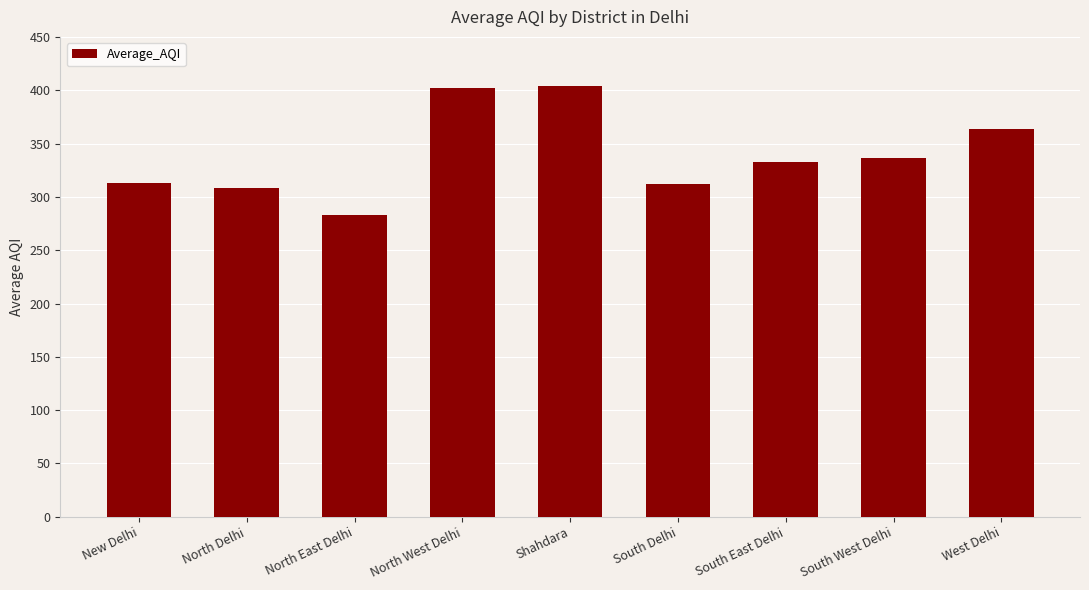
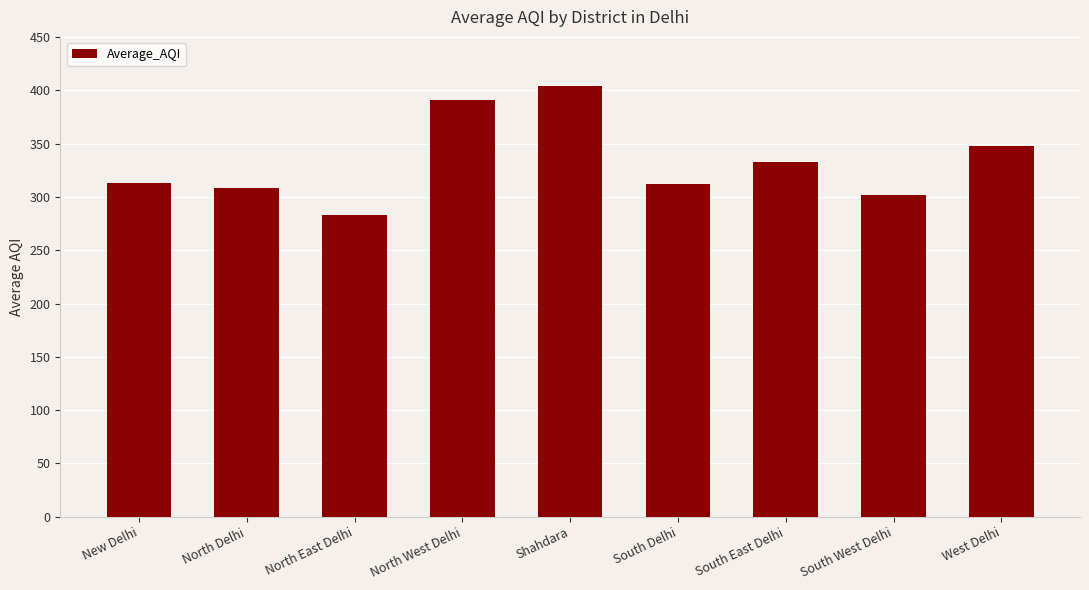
  {
    "New Delhi": 313,
    "North Delhi": 308,
    "North East Delhi": 283,
-   "North West Delhi": 402,
+   "North West Delhi": 391,
    "Shahdara": 404,
    "South Delhi": 312,
    "South East Delhi": 333,
-   "South West Delhi": 337,
-   "West Delhi": 363
+   "South West Delhi": 302,
+   "West Delhi": 348
  }
